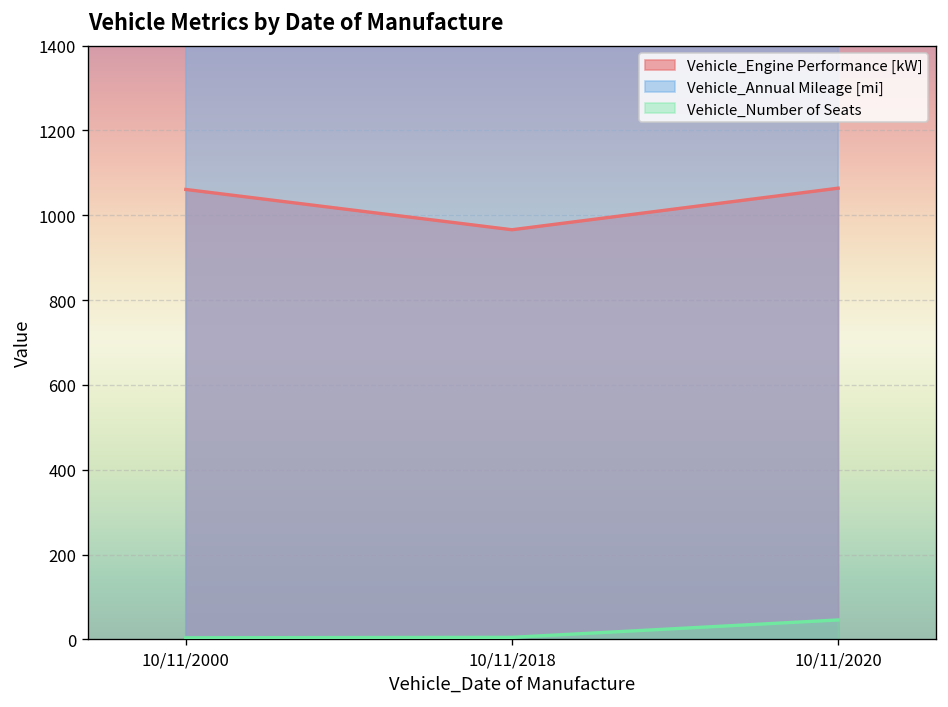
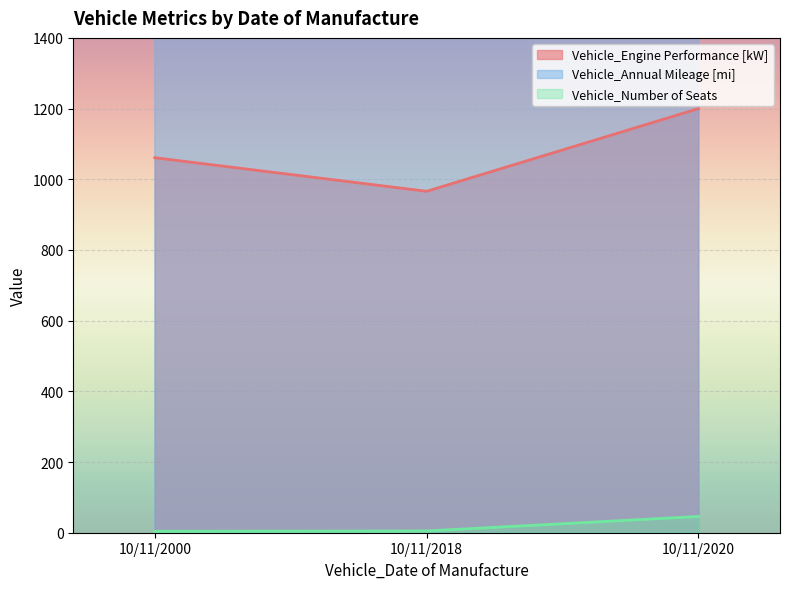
  {
    "Vehicle_Engine Performance [kW]": {
      "10/11/2000": 1060,
      "10/11/2018": 970,
-     "10/11/2020": 1060
+     "10/11/2020": 1200
    },
    "Vehicle_Number of Seats": {
      "10/11/2000": 0,
      "10/11/2018": 10,
      "10/11/2020": 50
    }
  }
